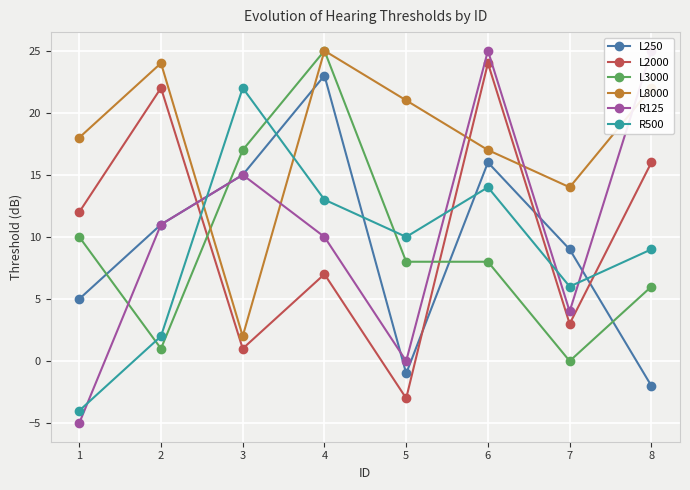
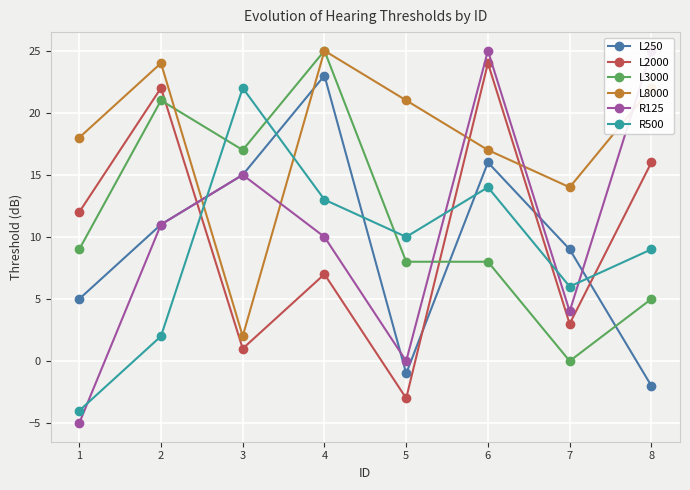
  {
    "L3000": {
-     "1": 10,
-     "2": 1,
+     "1": 9,
+     "2": 21,
      "3": 17,
      "5": 8,
      "6": 8,
      "7": 0,
-     "8": 6
+     "8": 5
    },
    "R125": {
      "1": -5,
      "4": 10,
      "5": 0,
      "6": 25,
      "7": 4
    }
  }
